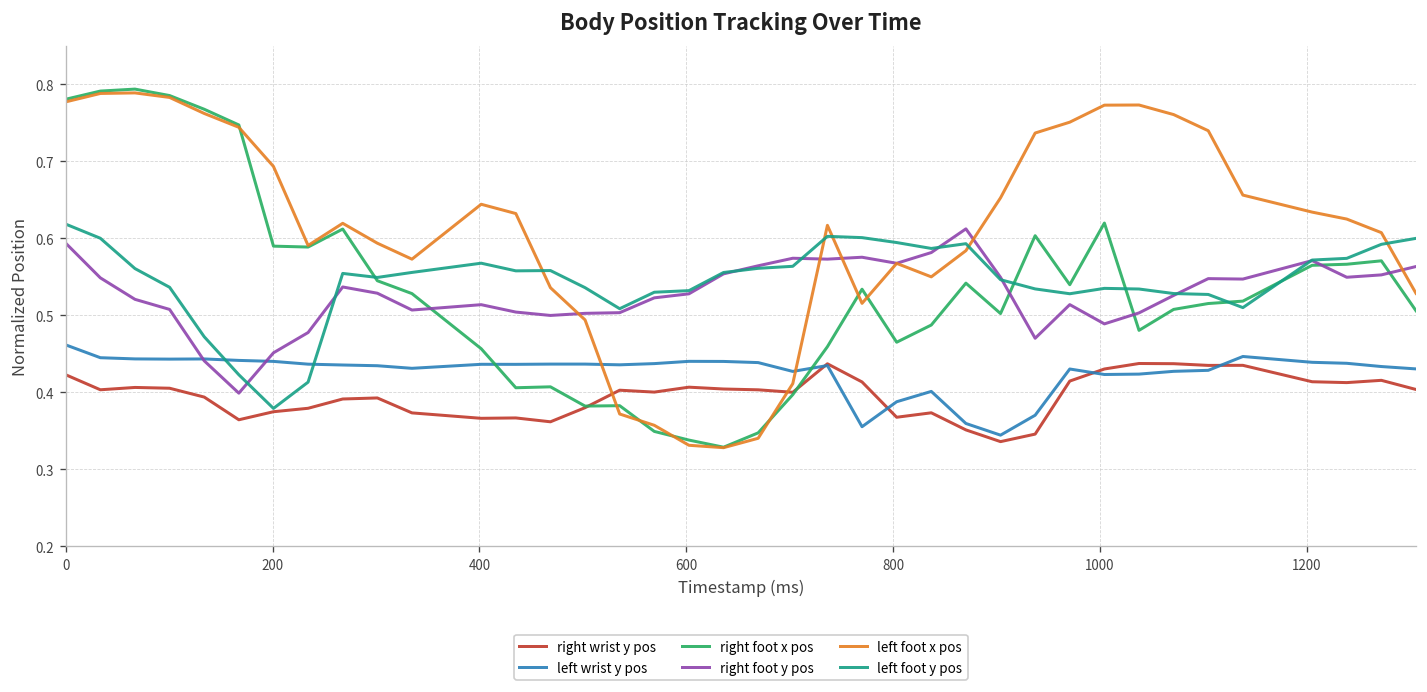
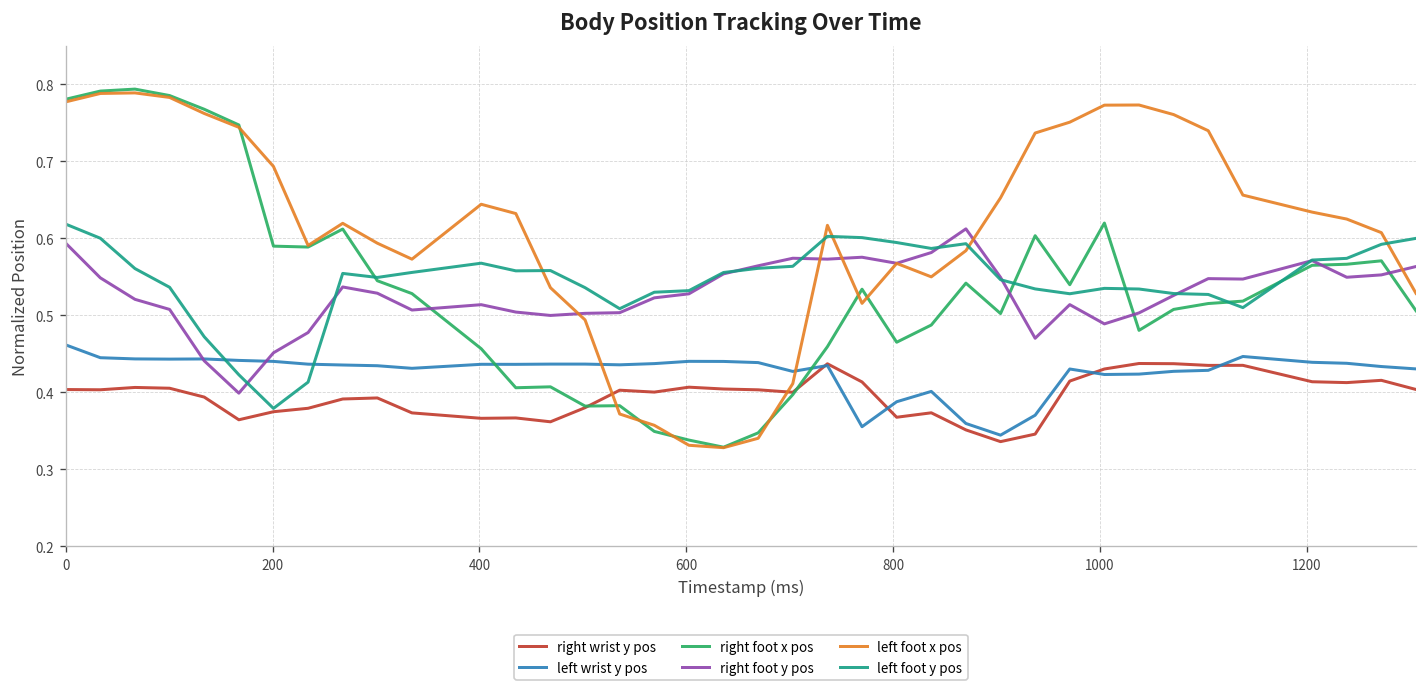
  {
    "right wrist y pos": {
-     "0": 0.42
+     "0": 0.40
    },
    "left wrist y pos": {
      "0": 0.46
    },
    "right foot y pos": {
      "0": 0.59
    }
  }
